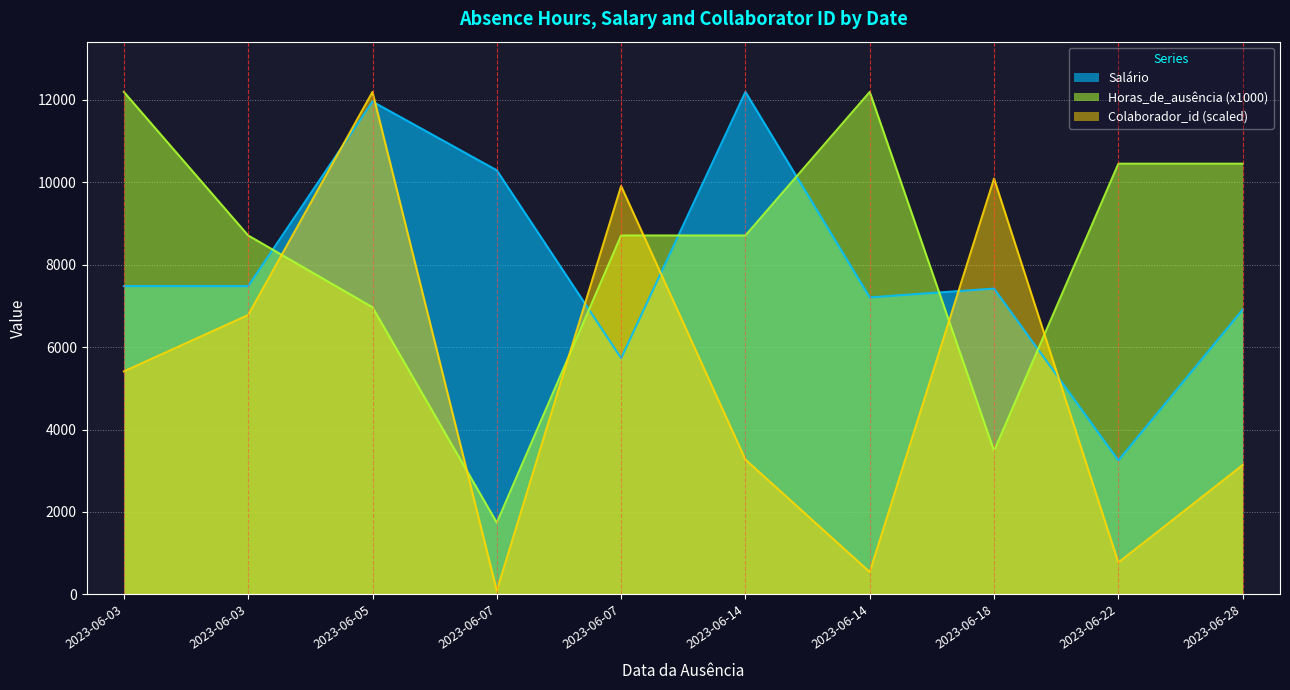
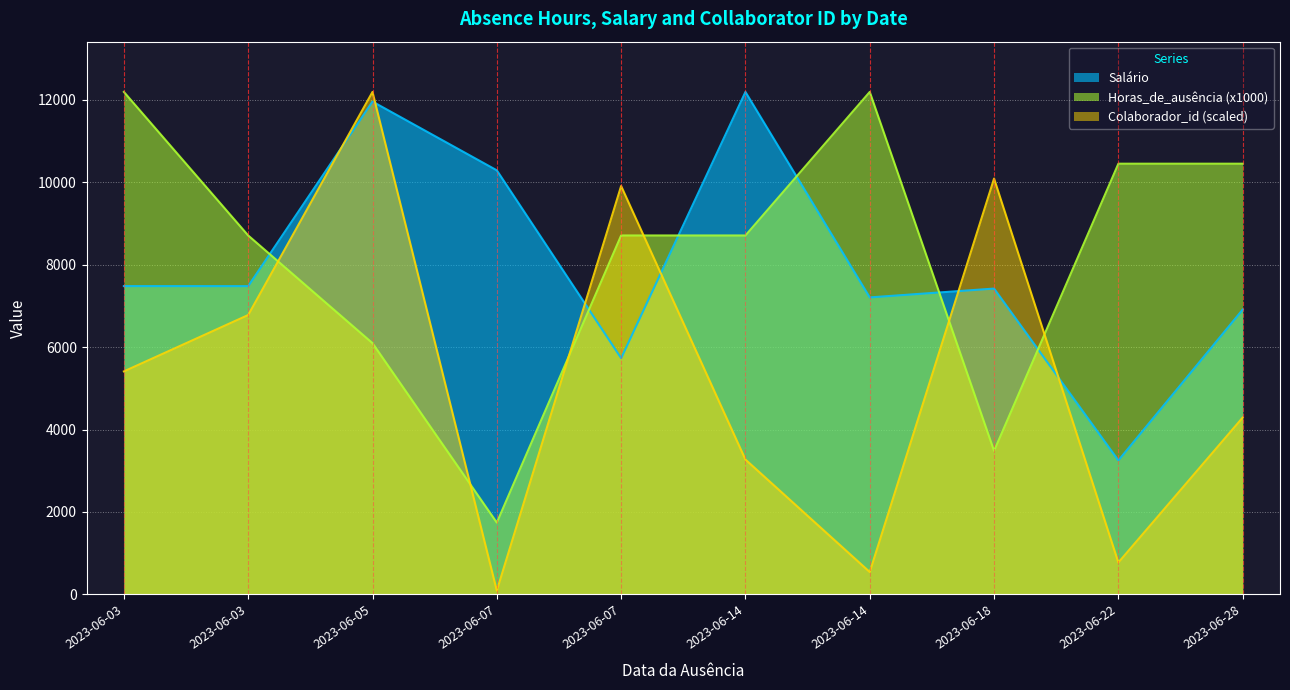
  {
    "Salário": {
      "2023-06-05": 12000,
      "2023-06-18": 7400,
      "2023-06-22": 3300,
      "2023-06-28": 6900
    },
    "Horas_de_ausência (x1000)": {
-     "2023-06-05": 7000,
+     "2023-06-05": 6100,
      "2023-06-18": 3500,
      "2023-06-22": 10500,
      "2023-06-28": 10500
    },
    "Colaborador_id (scaled)": {
      "2023-06-05": 12200,
      "2023-06-18": 10100,
      "2023-06-22": 800,
-     "2023-06-28": 3100
+     "2023-06-28": 4300
    }
  }
